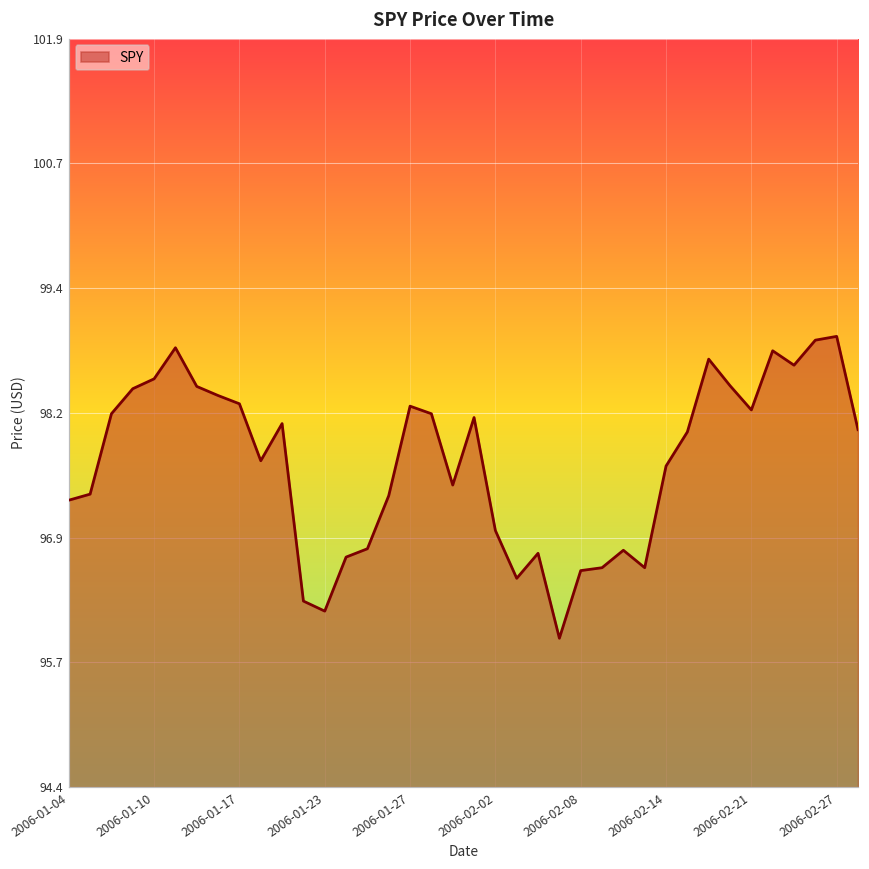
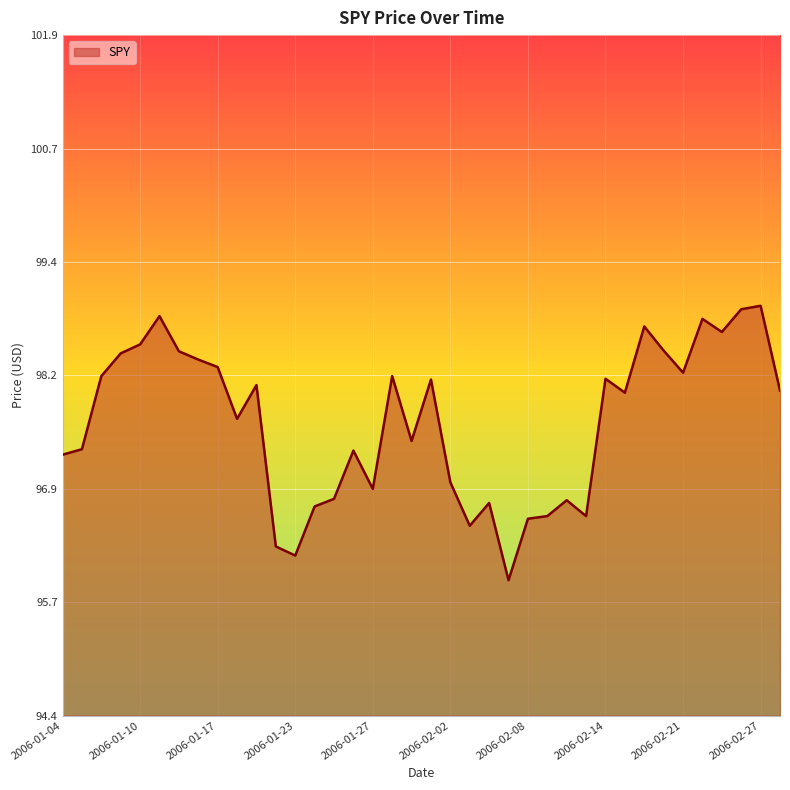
  {
    "2006-01-04": 97.3,
    "2006-01-10": 98.5,
    "2006-01-17": 98.3,
    "2006-01-23": 96.2,
-   "2006-01-27": 98.2,
+   "2006-01-27": 96.9,
    "2006-02-02": 97.0,
    "2006-02-08": 96.6,
-   "2006-02-14": 97.6,
+   "2006-02-14": 98.1,
    "2006-02-21": 98.2,
    "2006-02-27": 98.9
  }
